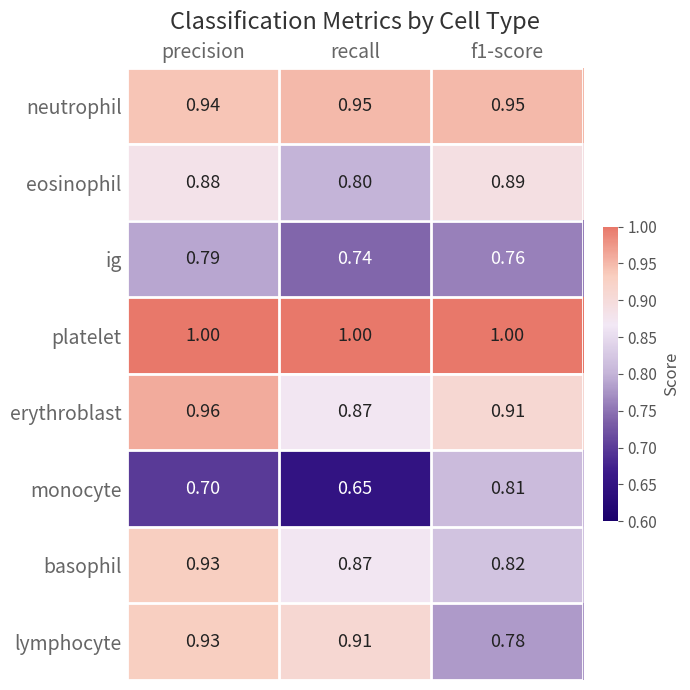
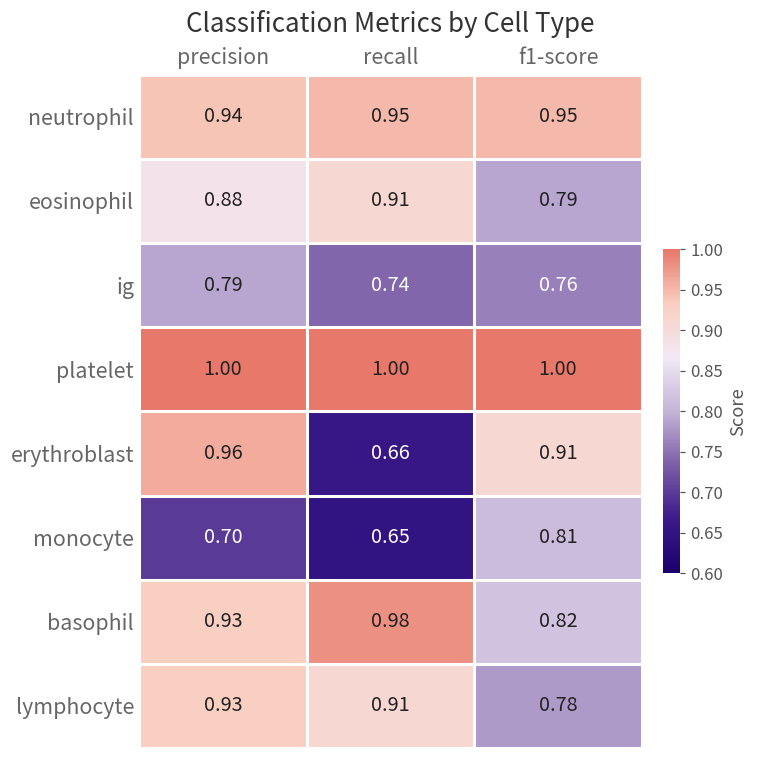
  {
    "neutrophil": {
      "precision": 0.94,
      "recall": 0.95,
      "f1-score": 0.95
    },
    "eosinophil": {
      "precision": 0.88,
-     "recall": 0.80,
-     "f1-score": 0.89
+     "recall": 0.91,
+     "f1-score": 0.79
    },
    "ig": {
      "precision": 0.79,
      "recall": 0.74,
      "f1-score": 0.76
    },
    "platelet": {
      "precision": 1.00,
      "recall": 1.00,
      "f1-score": 1.00
    },
    "erythroblast": {
      "precision": 0.96,
-     "recall": 0.87,
+     "recall": 0.66,
      "f1-score": 0.91
    },
    "monocyte": {
      "precision": 0.70,
      "recall": 0.65,
      "f1-score": 0.81
    },
    "basophil": {
      "precision": 0.93,
-     "recall": 0.87,
+     "recall": 0.98,
      "f1-score": 0.82
    },
    "lymphocyte": {
      "precision": 0.93,
      "recall": 0.91,
      "f1-score": 0.78
    }
  }
